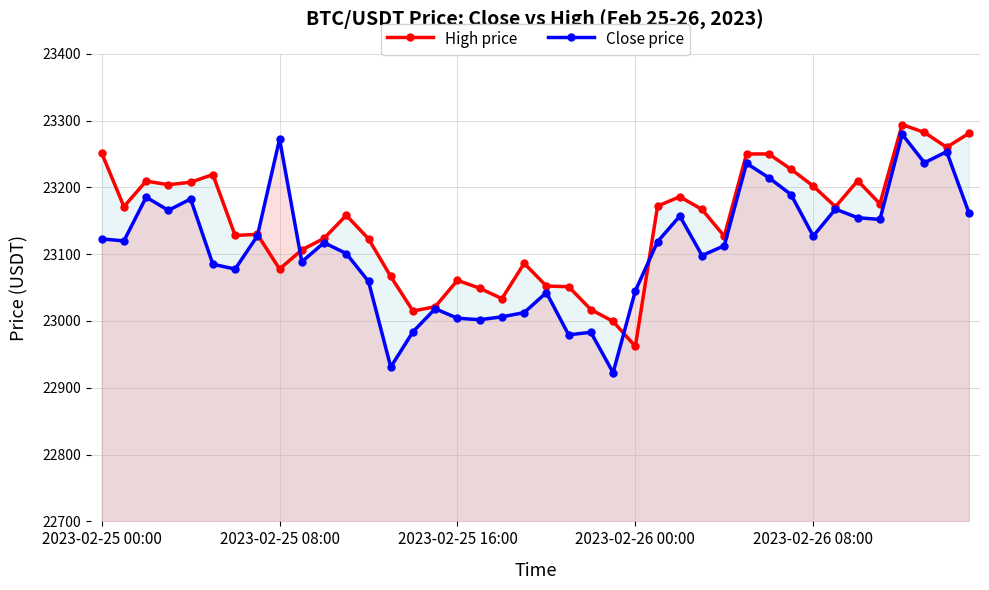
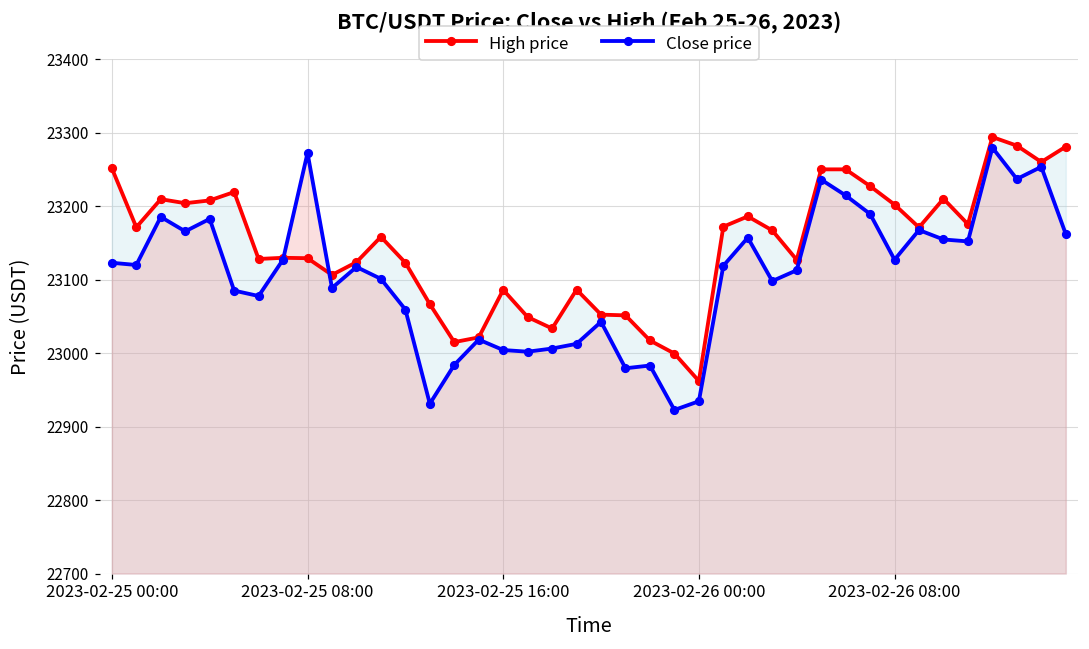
  {
    "High price": {
      "2023-02-25 00:00": 23250,
-     "2023-02-25 08:00": 23080,
-     "2023-02-25 16:00": 23060,
+     "2023-02-25 08:00": 23130,
+     "2023-02-25 16:00": 23090,
      "2023-02-26 00:00": 22960,
      "2023-02-26 08:00": 23200
    },
    "Close price": {
      "2023-02-25 00:00": 23120,
      "2023-02-25 08:00": 23270,
      "2023-02-25 16:00": 23000,
-     "2023-02-26 00:00": 23050,
+     "2023-02-26 00:00": 22930,
      "2023-02-26 08:00": 23130
    }
  }
